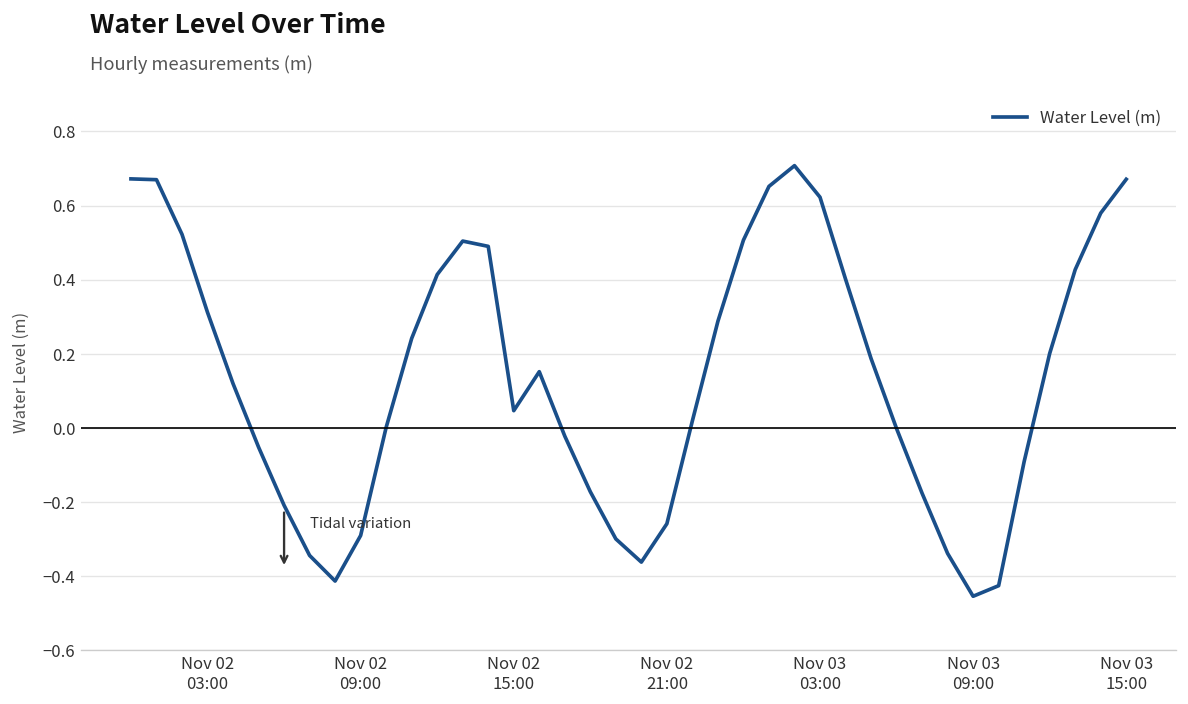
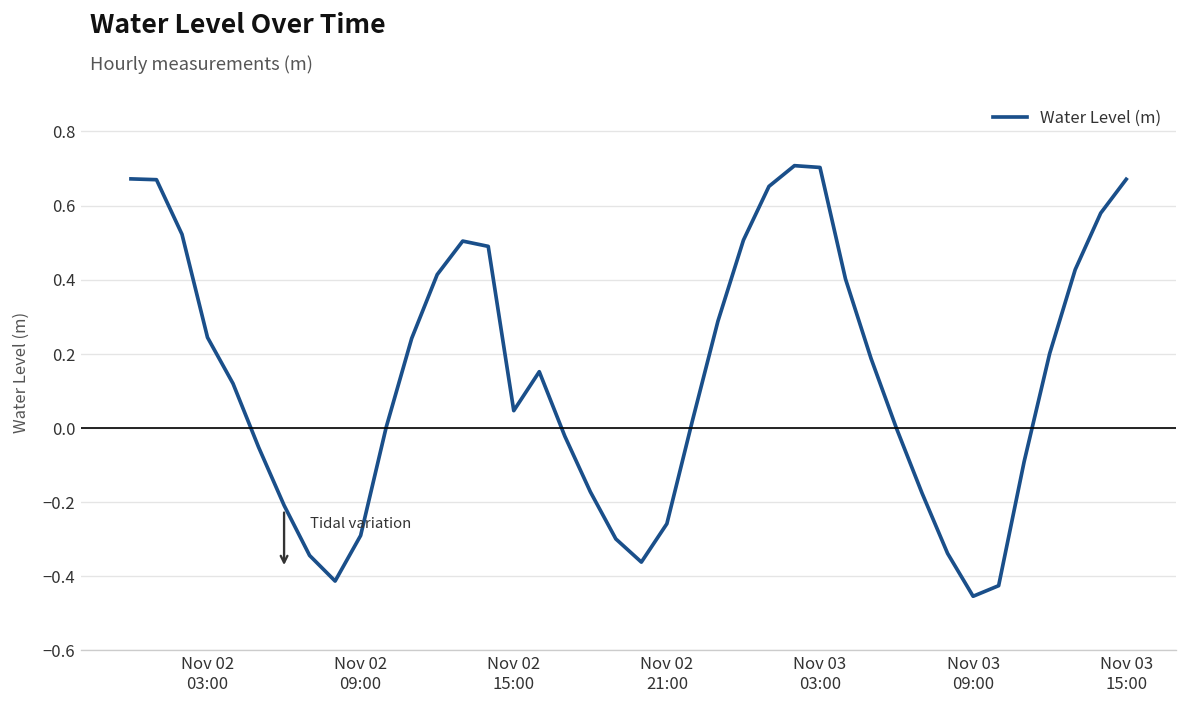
  {
-   "Nov 02 03:00": 0.31,
+   "Nov 02 03:00": 0.24,
    "Nov 02 09:00": -0.29,
    "Nov 02 15:00": 0.05,
    "Nov 02 21:00": -0.26,
-   "Nov 03 03:00": 0.62,
+   "Nov 03 03:00": 0.70,
    "Nov 03 09:00": -0.46,
    "Nov 03 15:00": 0.67
  }
